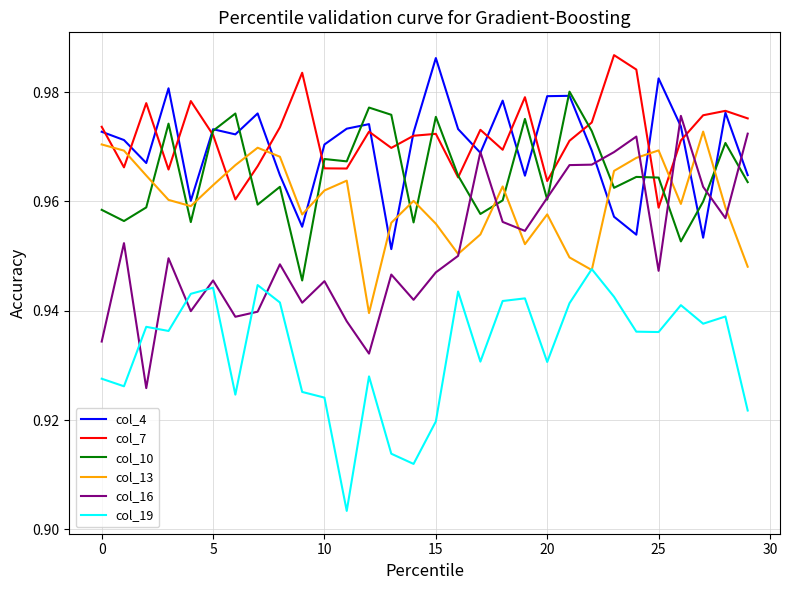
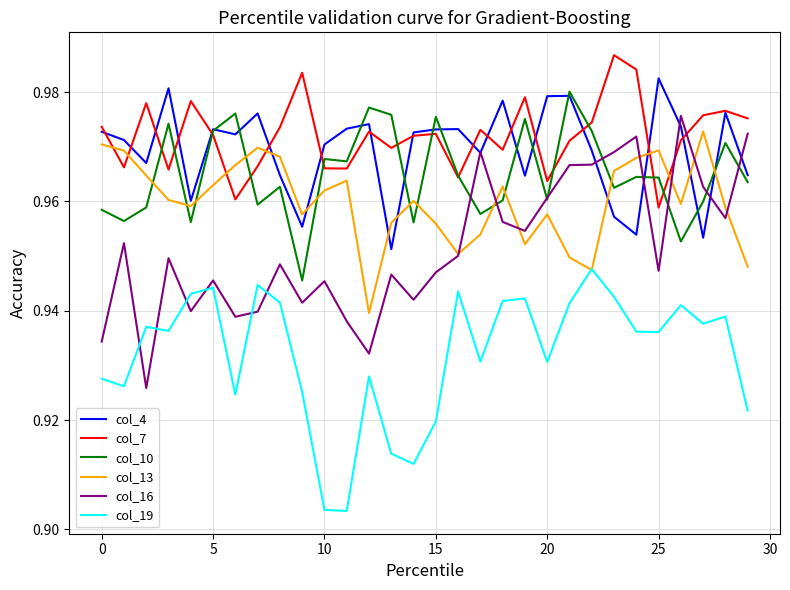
  {
    "col_4": {
      "0": 0.973,
      "10": 0.970,
-     "15": 0.986,
+     "15": 0.973,
      "20": 0.979,
      "25": 0.983
    },
    "col_7": {
      "0": 0.974,
      "5": 0.972,
      "10": 0.966,
      "15": 0.972,
      "20": 0.964,
      "25": 0.959
    },
    "col_10": {
      "0": 0.958,
      "10": 0.968,
      "15": 0.975,
      "25": 0.964
    },
    "col_13": {
      "0": 0.970,
      "5": 0.963,
      "10": 0.962,
      "15": 0.956,
      "20": 0.958,
      "25": 0.969
    },
    "col_16": {
      "0": 0.934,
      "5": 0.946,
      "10": 0.945,
      "15": 0.947,
      "25": 0.947
    },
    "col_19": {
      "0": 0.928,
      "5": 0.944,
-     "10": 0.924,
+     "10": 0.904,
      "15": 0.920,
      "20": 0.931,
      "25": 0.936
    }
  }
